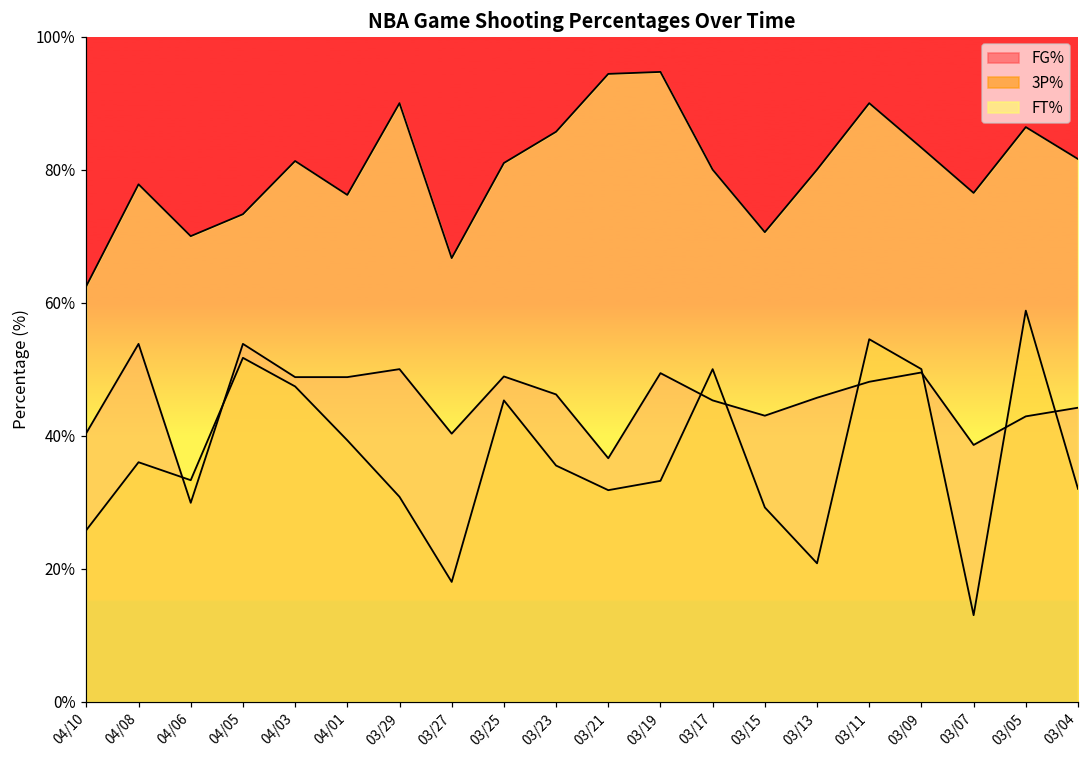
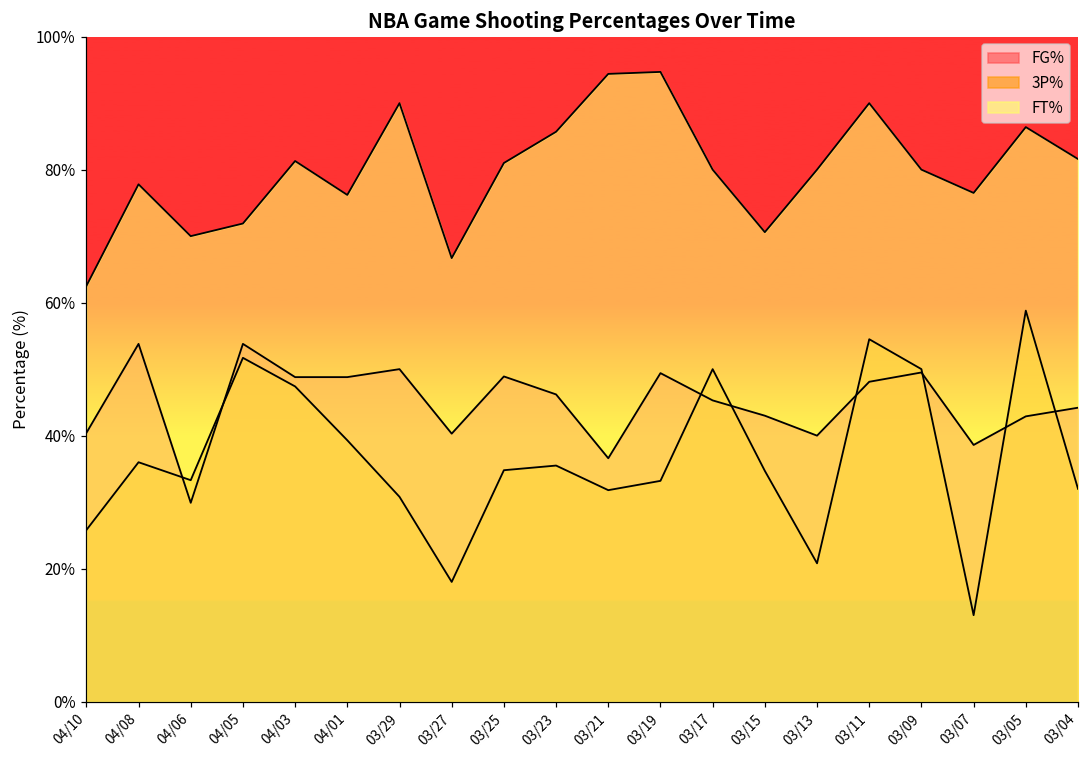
  {
    "FG%": {
      "04/10": "40%",
      "04/08": "54%",
      "04/06": "30%",
      "04/05": "54%",
      "04/03": "49%",
      "04/01": "49%",
      "03/29": "50%",
      "03/27": "40%",
      "03/25": "49%",
      "03/23": "46%",
      "03/21": "37%",
      "03/19": "49%",
      "03/17": "45%",
      "03/15": "43%",
-     "03/13": "46%",
+     "03/13": "40%",
      "03/11": "48%",
      "03/09": "50%",
      "03/07": "39%",
      "03/05": "43%",
      "03/04": "44%"
    },
    "3P%": {
      "04/10": "26%",
      "04/08": "36%",
      "04/06": "33%",
      "04/05": "52%",
      "04/03": "47%",
      "04/01": "39%",
      "03/29": "31%",
      "03/27": "18%",
-     "03/25": "45%",
+     "03/25": "35%",
      "03/23": "36%",
      "03/21": "32%",
      "03/19": "33%",
      "03/17": "50%",
-     "03/15": "29%",
+     "03/15": "35%",
      "03/13": "21%",
      "03/11": "55%",
      "03/09": "50%",
      "03/07": "13%",
      "03/05": "59%",
      "03/04": "32%"
    },
    "FT%": {
      "04/10": "63%",
      "04/08": "78%",
      "04/06": "70%",
-     "04/05": "73%",
+     "04/05": "72%",
      "04/03": "81%",
      "04/01": "76%",
      "03/29": "90%",
      "03/27": "67%",
      "03/25": "81%",
      "03/23": "86%",
      "03/21": "94%",
      "03/19": "95%",
      "03/17": "80%",
      "03/15": "71%",
      "03/13": "80%",
      "03/11": "90%",
-     "03/09": "83%",
+     "03/09": "80%",
      "03/07": "77%",
      "03/05": "86%",
      "03/04": "82%"
    }
  }
